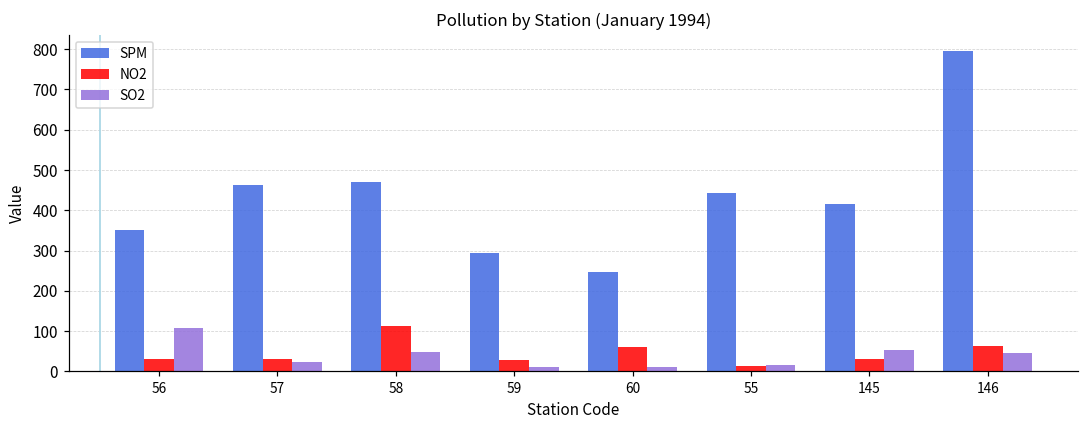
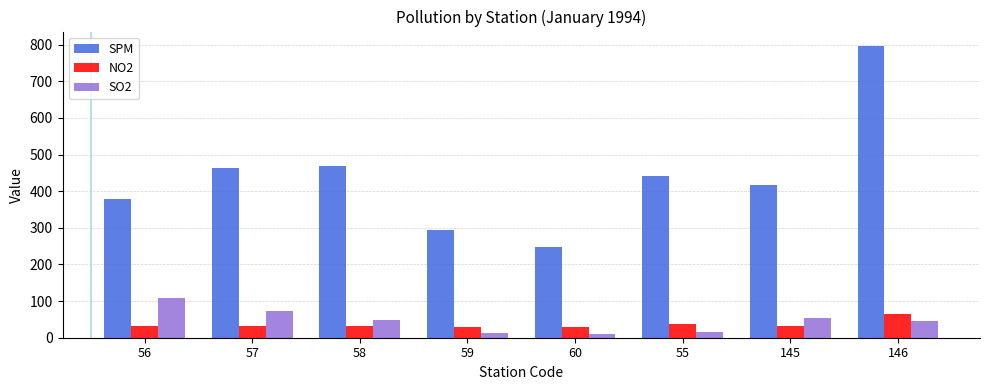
  {
    "SPM": {
-     "56": 350,
+     "56": 380,
      "57": 460,
      "58": 470,
      "59": 290,
      "60": 250,
      "55": 440,
      "145": 420,
      "146": 800
    },
    "NO2": {
      "56": 30,
      "57": 30,
-     "58": 110,
+     "58": 30,
      "59": 30,
-     "60": 60,
-     "55": 10,
+     "60": 30,
+     "55": 40,
      "145": 30,
      "146": 60
    },
    "SO2": {
      "56": 110,
-     "57": 20,
+     "57": 70,
      "58": 50,
      "59": 10,
      "60": 10,
      "55": 20,
      "145": 50,
      "146": 50
    }
  }
